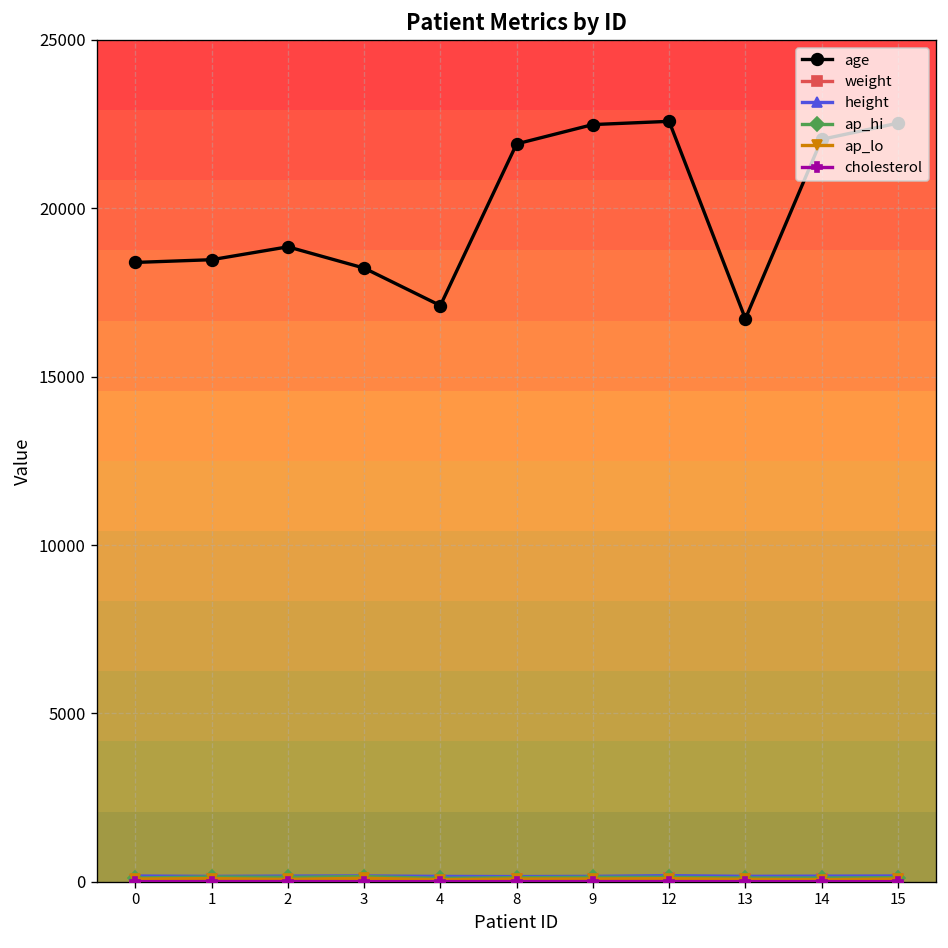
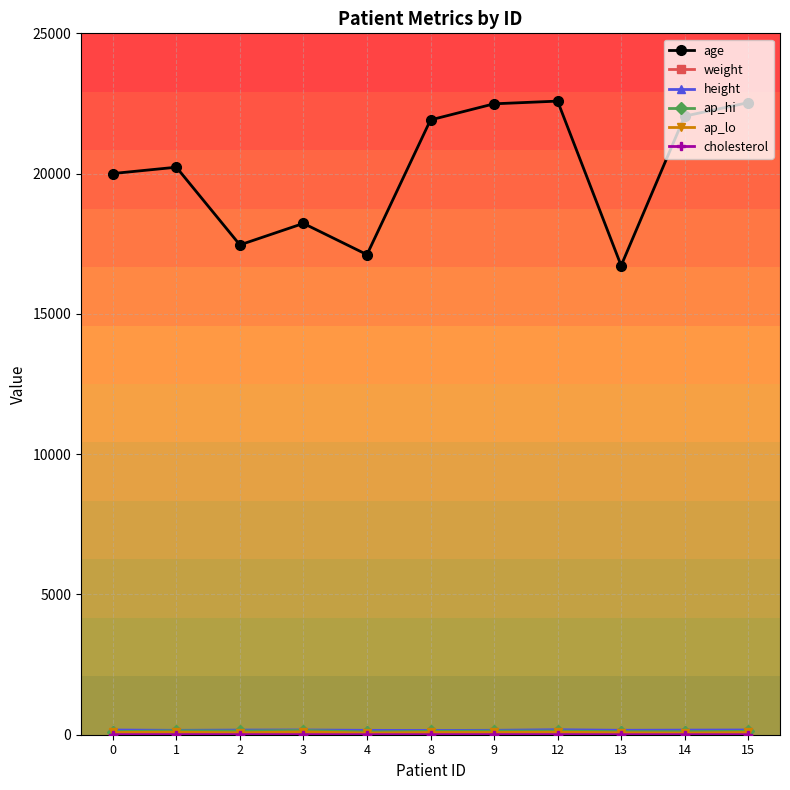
  {
    "age": {
-     "0": 18400,
-     "1": 18500,
-     "2": 18900,
+     "0": 20000,
+     "1": 20200,
+     "2": 17500,
      "3": 18200,
      "4": 17100,
      "8": 21900,
      "9": 22500,
      "12": 22600,
      "13": 16700
    }
  }
